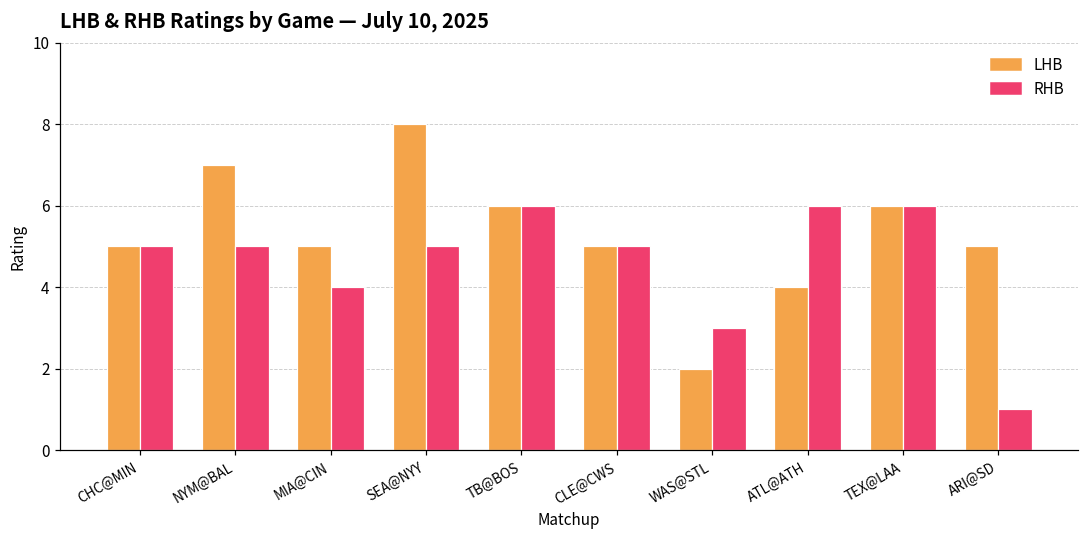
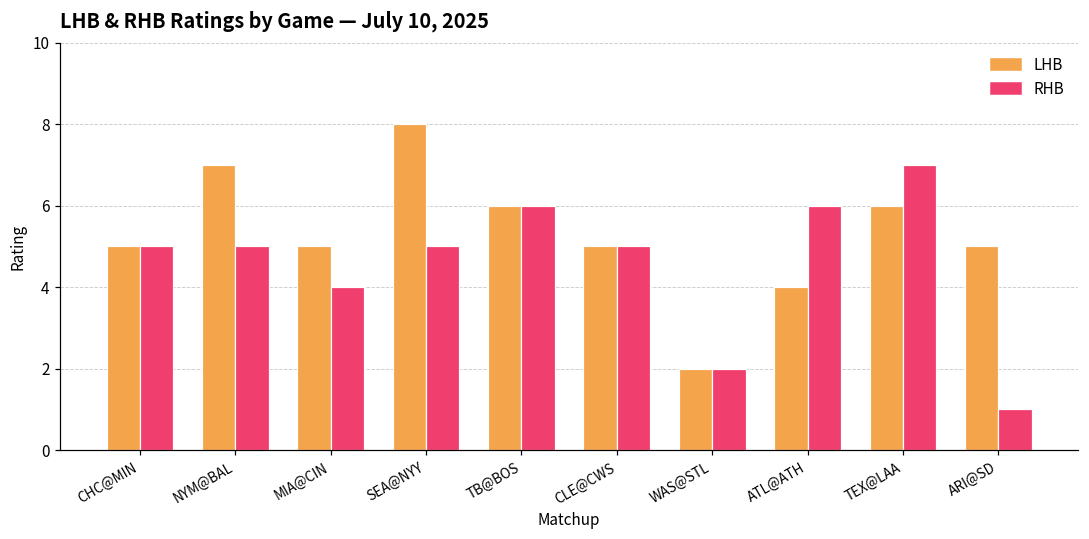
  {
    "LHB": {
      "CHC@MIN": 5,
      "NYM@BAL": 7,
      "MIA@CIN": 5,
      "SEA@NYY": 8,
      "TB@BOS": 6,
      "CLE@CWS": 5,
      "WAS@STL": 2,
      "ATL@ATH": 4,
      "TEX@LAA": 6,
      "ARI@SD": 5
    },
    "RHB": {
      "CHC@MIN": 5,
      "NYM@BAL": 5,
      "MIA@CIN": 4,
      "SEA@NYY": 5,
      "TB@BOS": 6,
      "CLE@CWS": 5,
-     "WAS@STL": 3,
+     "WAS@STL": 2,
      "ATL@ATH": 6,
-     "TEX@LAA": 6,
+     "TEX@LAA": 7,
      "ARI@SD": 1
    }
  }
